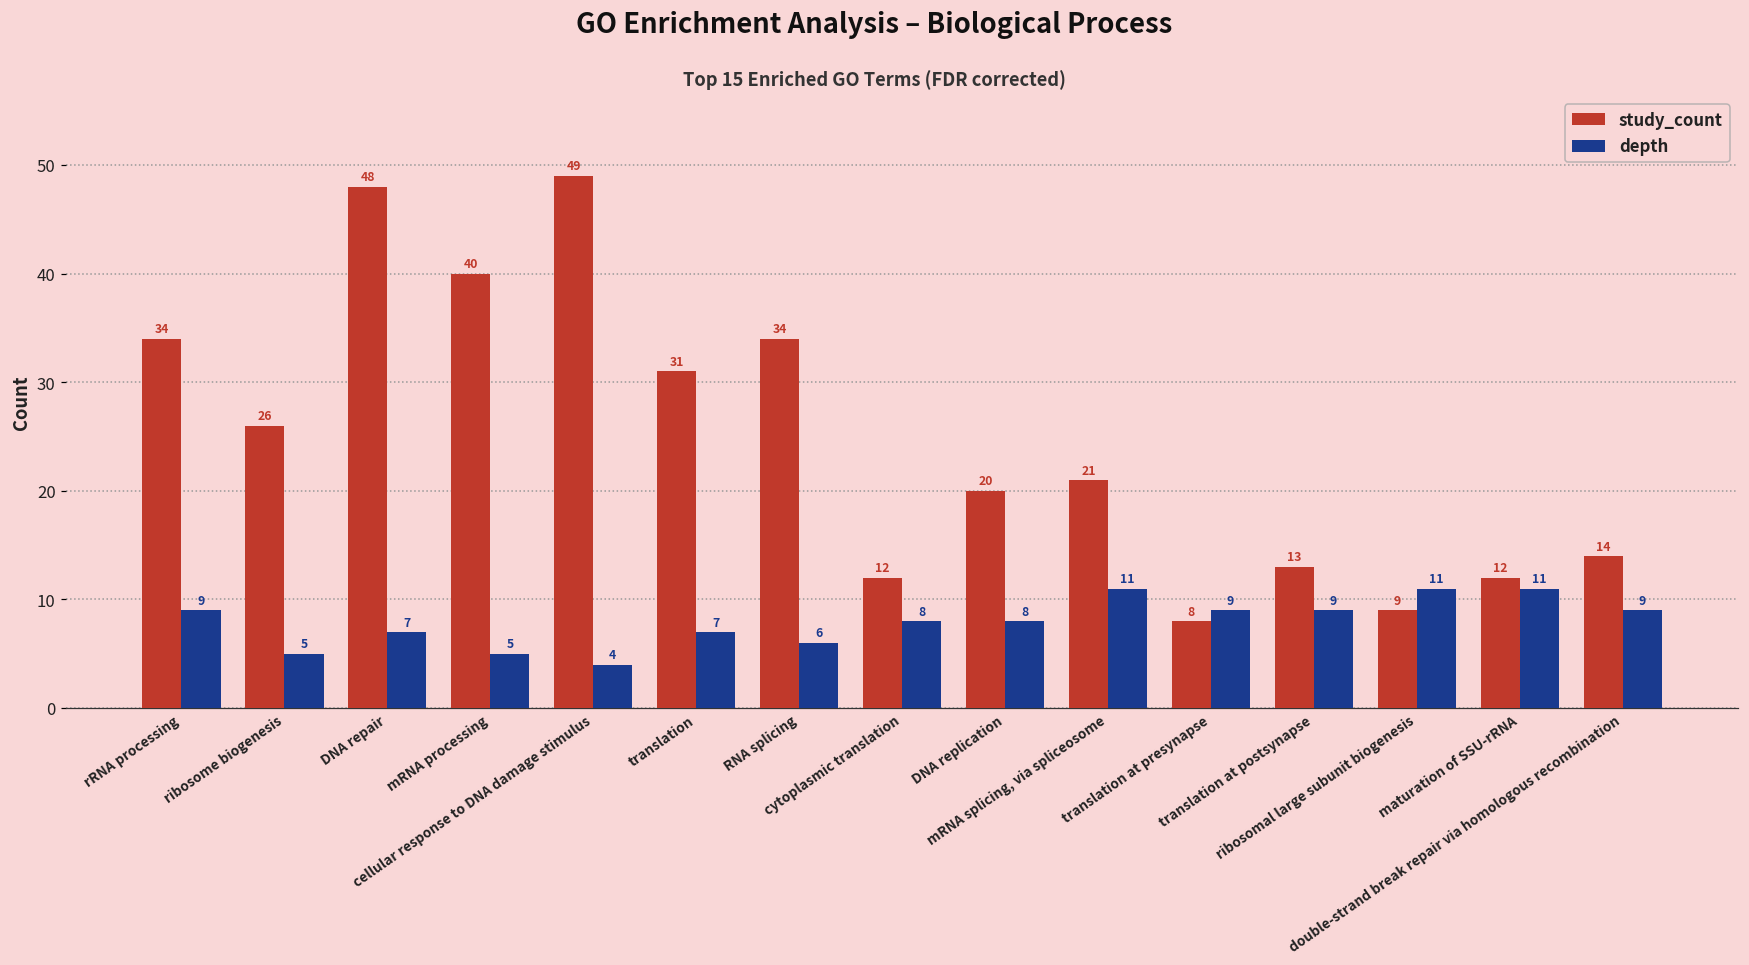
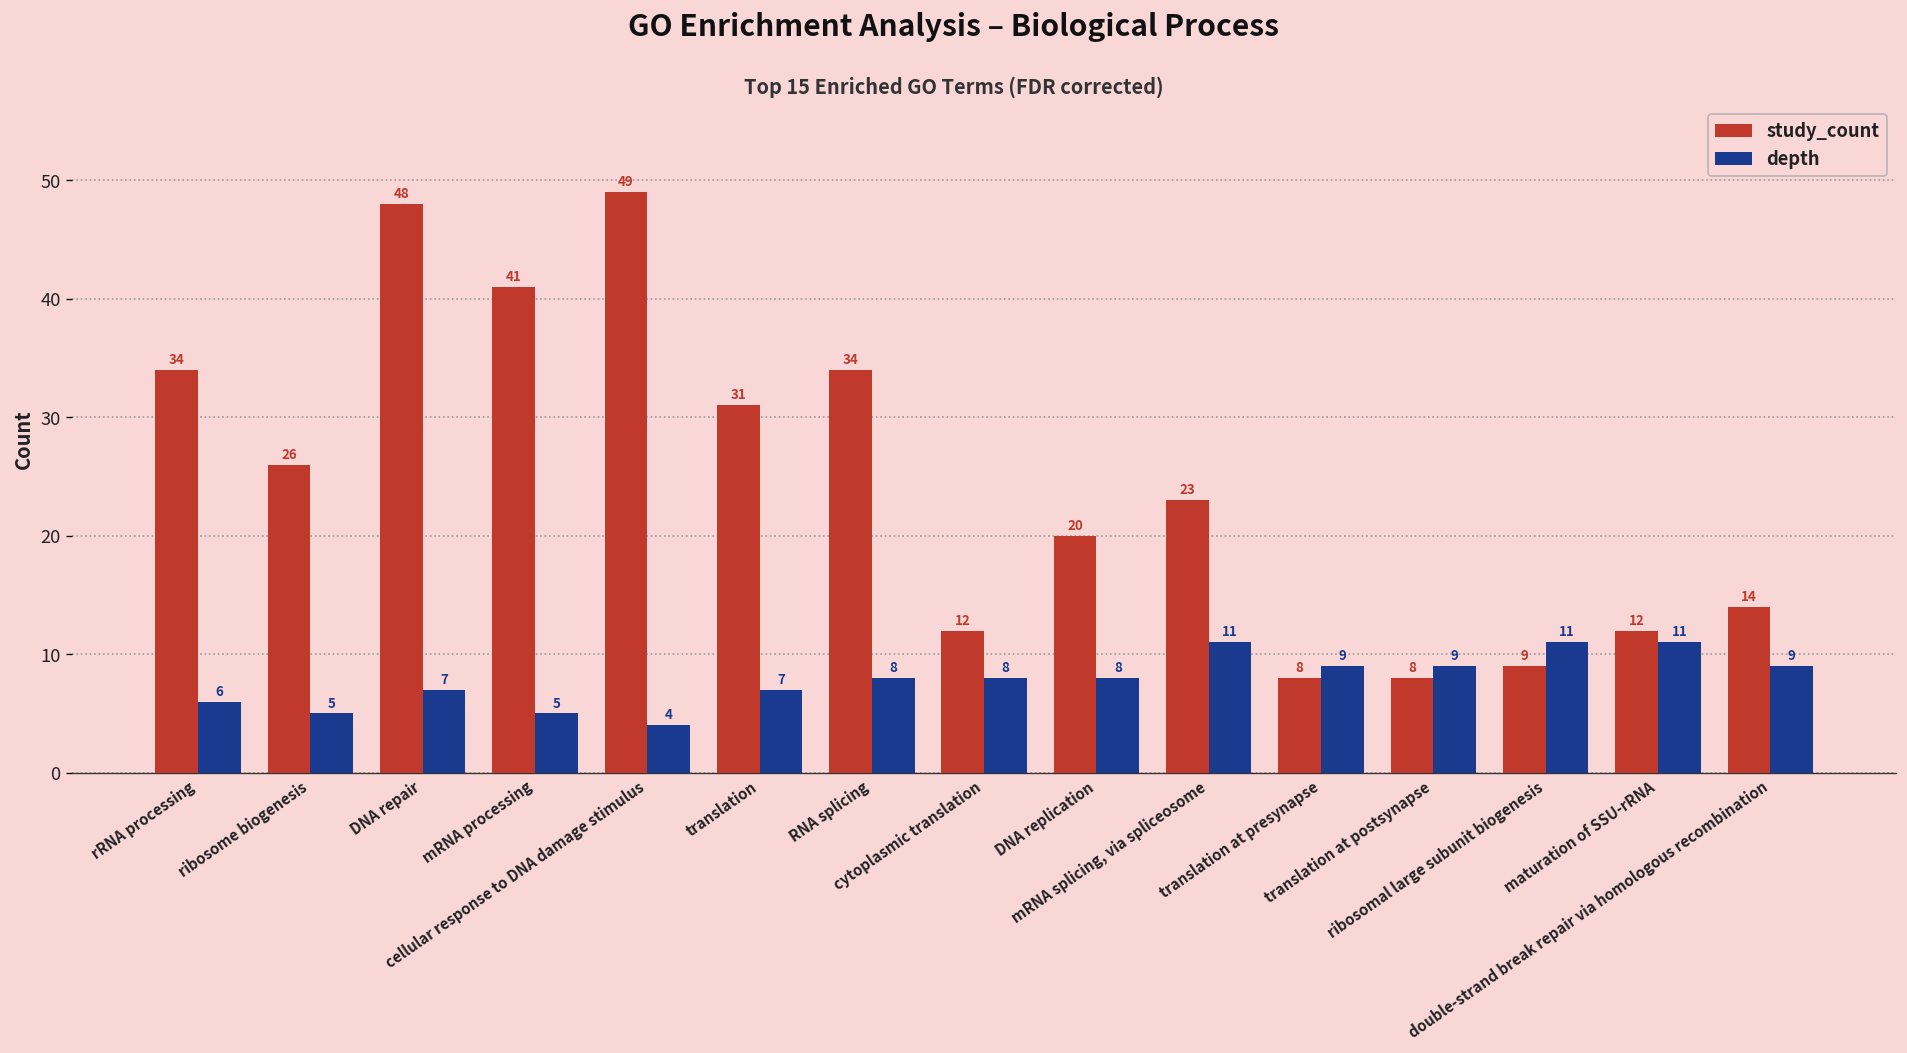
  {
    "study_count": {
      "rRNA processing": 34,
      "ribosome biogenesis": 26,
      "DNA repair": 48,
-     "mRNA processing": 40,
+     "mRNA processing": 41,
      "cellular response to DNA damage stimulus": 49,
      "translation": 31,
      "RNA splicing": 34,
      "cytoplasmic translation": 12,
      "DNA replication": 20,
-     "mRNA splicing, via spliceosome": 21,
+     "mRNA splicing, via spliceosome": 23,
      "translation at presynapse": 8,
-     "translation at postsynapse": 13,
+     "translation at postsynapse": 8,
      "ribosomal large subunit biogenesis": 9,
      "maturation of SSU-rRNA": 12,
      "double-strand break repair via homologous recombination": 14
    },
    "depth": {
-     "rRNA processing": 9,
+     "rRNA processing": 6,
      "ribosome biogenesis": 5,
      "DNA repair": 7,
      "mRNA processing": 5,
      "cellular response to DNA damage stimulus": 4,
      "translation": 7,
-     "RNA splicing": 6,
+     "RNA splicing": 8,
      "cytoplasmic translation": 8,
      "DNA replication": 8,
      "mRNA splicing, via spliceosome": 11,
      "translation at presynapse": 9,
      "translation at postsynapse": 9,
      "ribosomal large subunit biogenesis": 11,
      "maturation of SSU-rRNA": 11,
      "double-strand break repair via homologous recombination": 9
    }
  }
